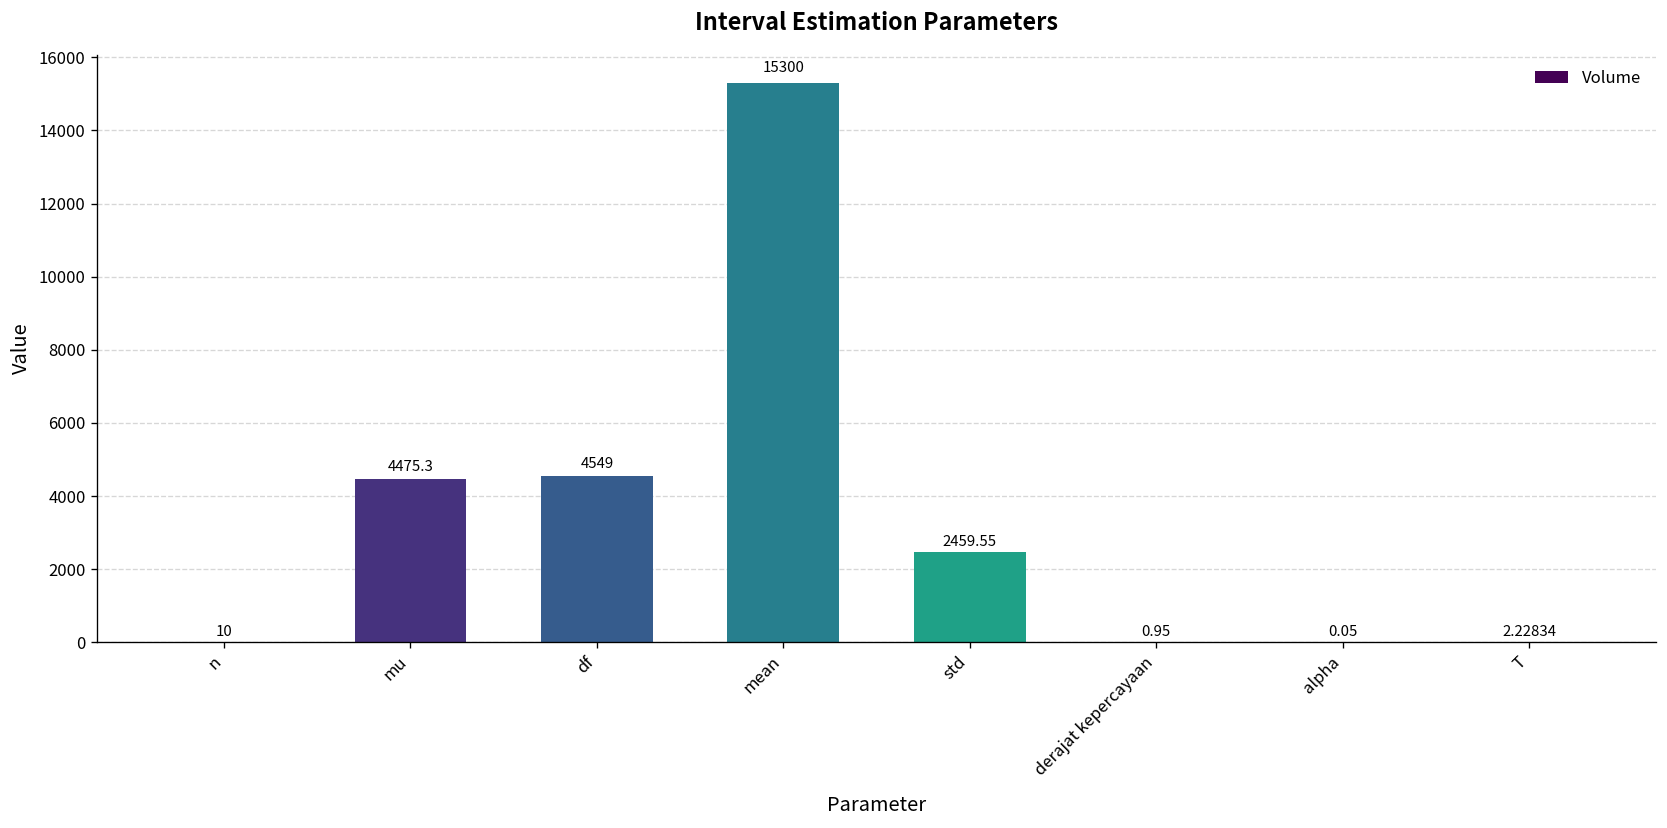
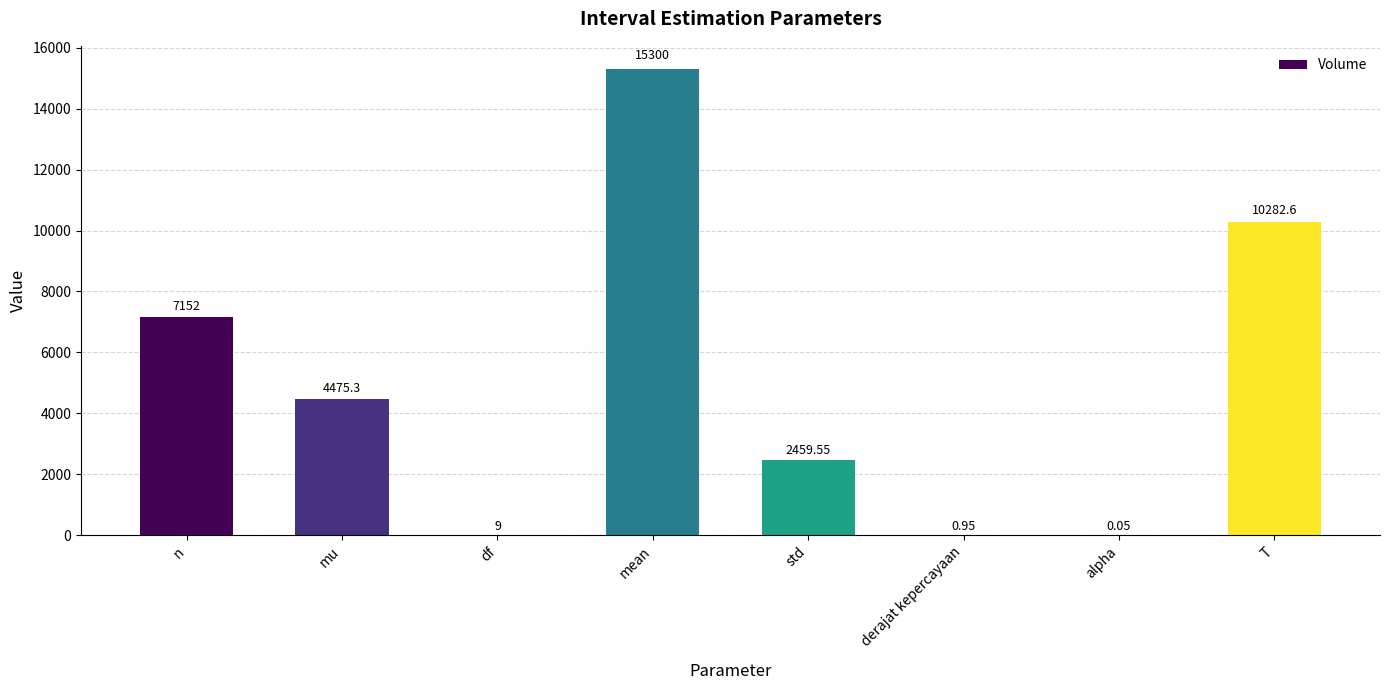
  {
-   "n": 10,
+   "n": 7152,
    "mu": 4475.3,
-   "df": 4549,
+   "df": 9,
    "mean": 15300,
    "std": 2459.55,
    "derajat kepercayaan": 0.95,
    "alpha": 0.05,
-   "T": 2.22834
+   "T": 10282.6
  }
